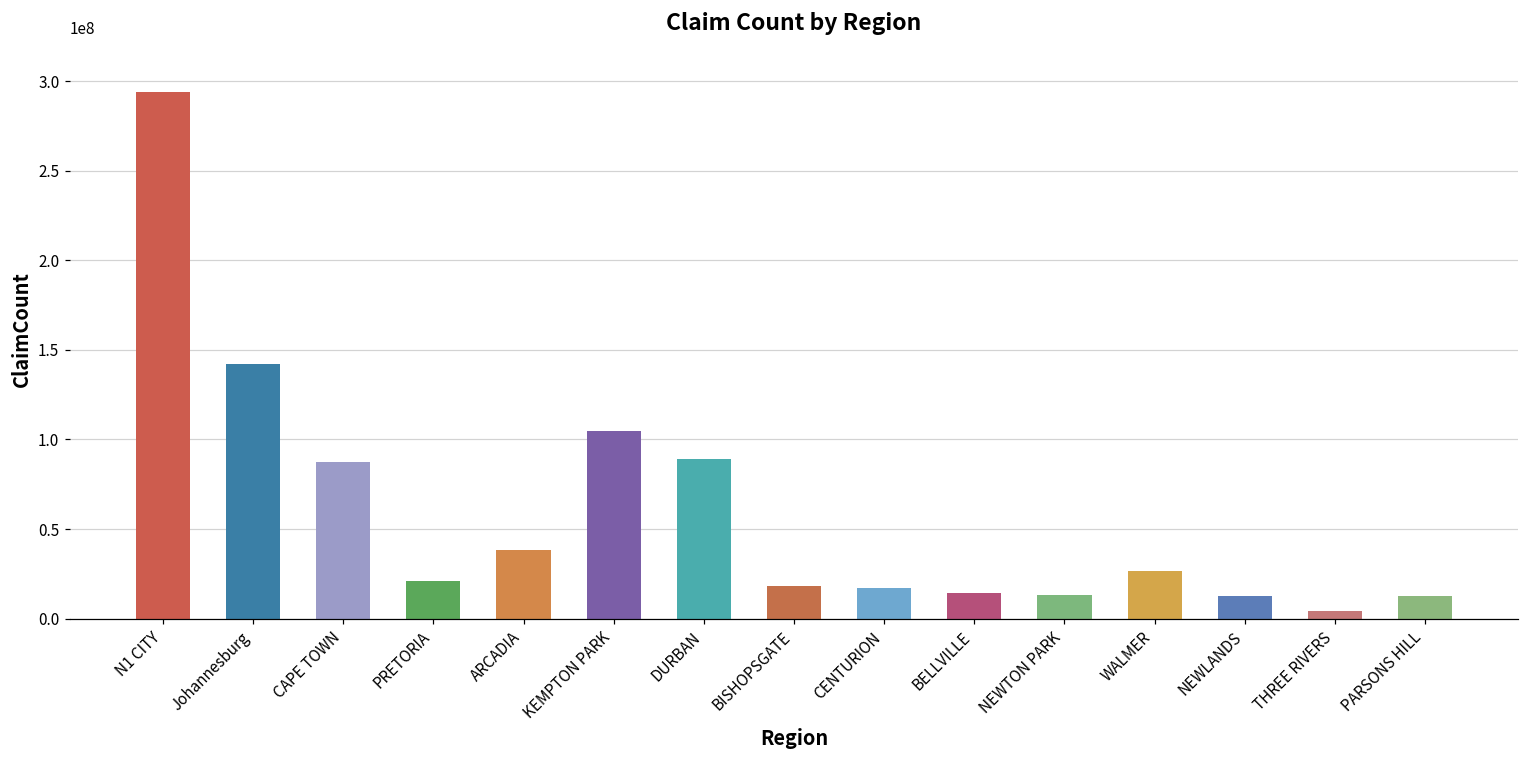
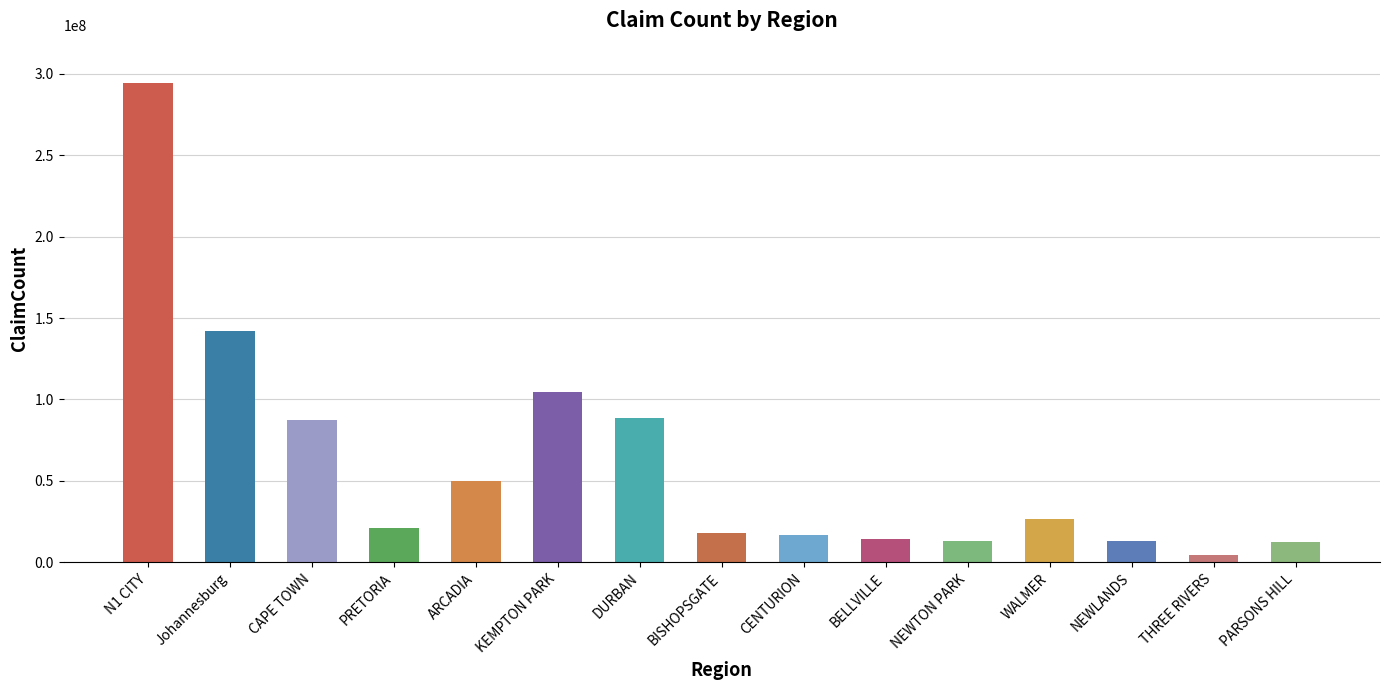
  {
    "N1 CITY": 294000000,
    "Johannesburg": 142000000,
    "CAPE TOWN": 87000000,
    "PRETORIA": 21000000,
-   "ARCADIA": 39000000,
+   "ARCADIA": 50000000,
    "KEMPTON PARK": 105000000,
    "DURBAN": 89000000,
    "BISHOPSGATE": 18000000,
    "CENTURION": 17000000,
    "BELLVILLE": 14000000,
    "NEWTON PARK": 13000000,
    "WALMER": 27000000,
    "NEWLANDS": 13000000,
    "THREE RIVERS": 4000000,
    "PARSONS HILL": 12000000
  }
